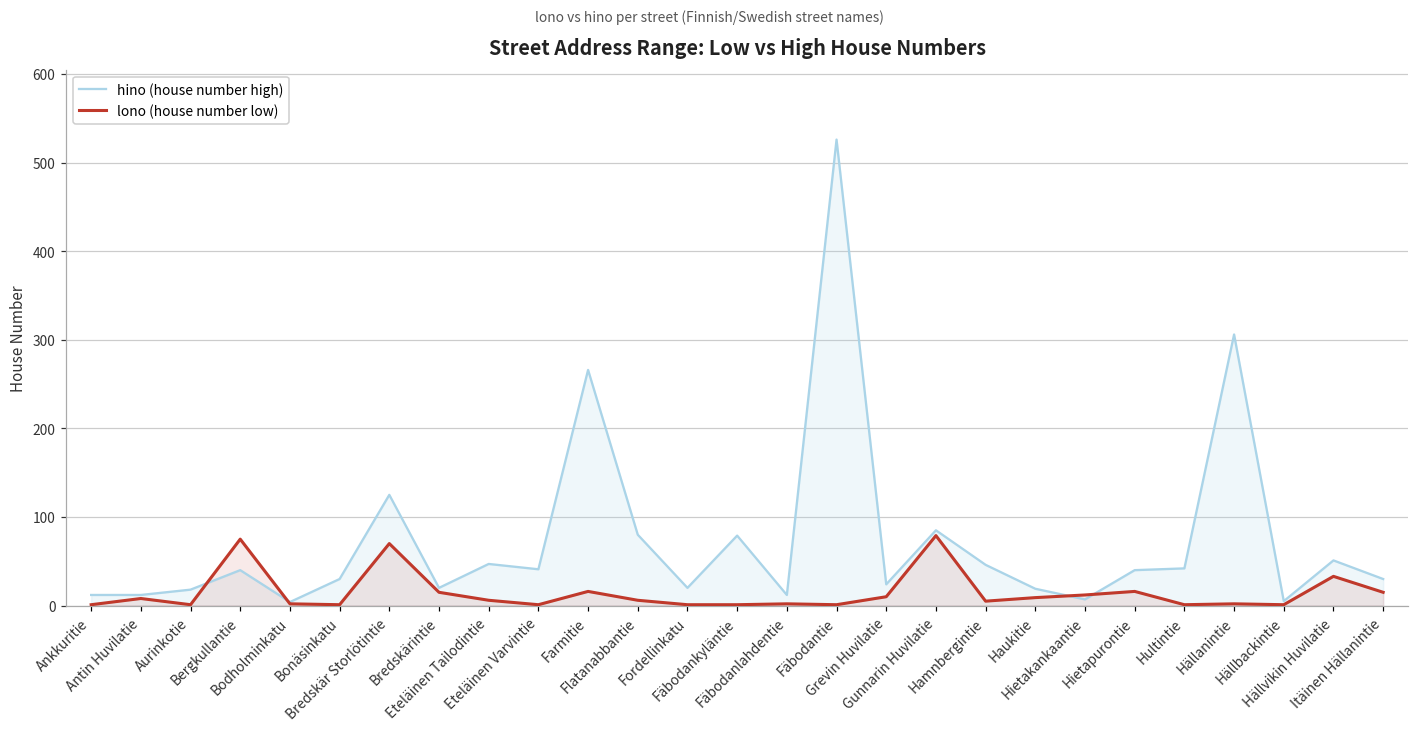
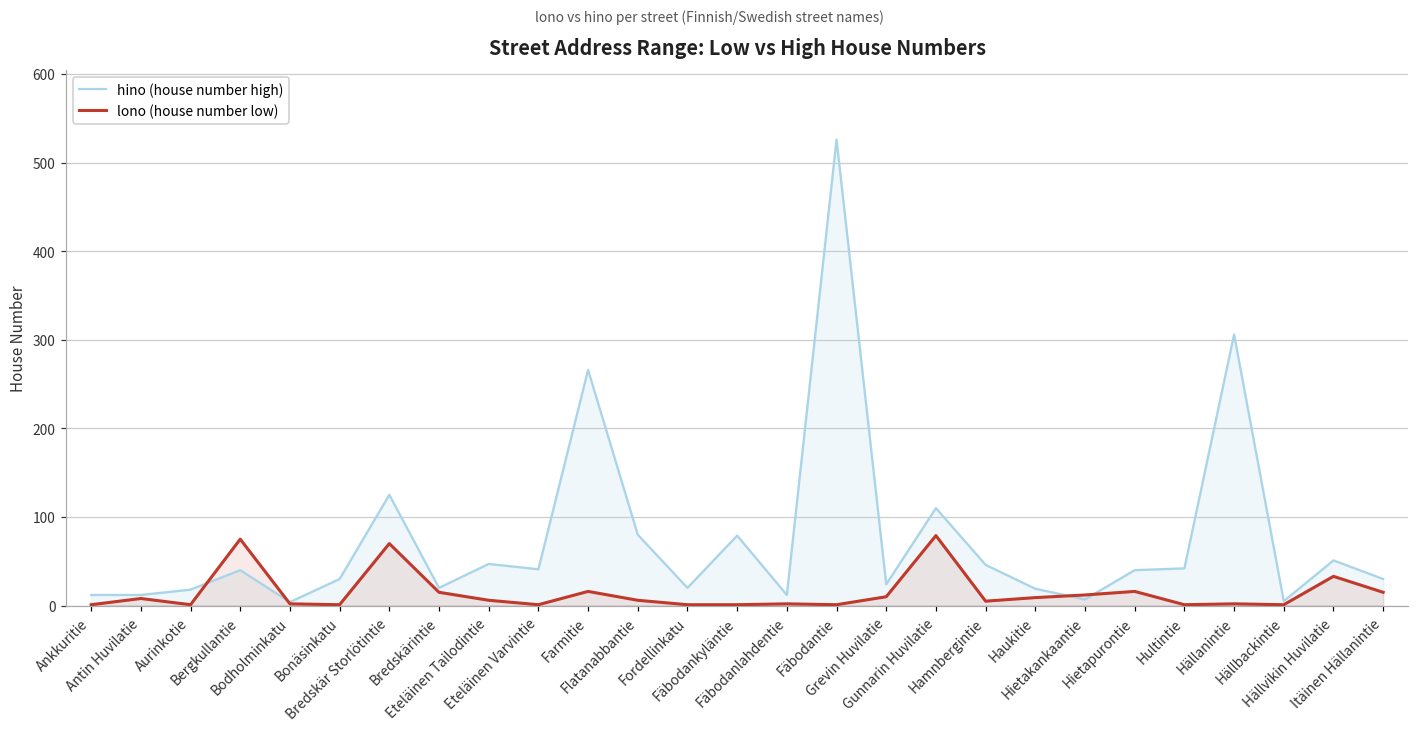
  {
    "hino (house number high)": {
      "Ankkuritie": 10,
      "Antin Huvilatie": 10,
      "Aurinkotie": 20,
      "Bergkullantie": 40,
      "Bonäsinkatu": 30,
      "Bredskär Storlötintie": 130,
      "Bredskärintie": 20,
      "Eteläinen Tailodintie": 50,
      "Eteläinen Varvintie": 40,
      "Farmitie": 270,
      "Flatanabbantie": 80,
      "Fordellinkatu": 20,
      "Fäbodankyläntie": 80,
      "Fäbodanlahdentie": 10,
      "Fäbodantie": 530,
      "Grevin Huvilatie": 20,
-     "Gunnarin Huvilatie": 90,
+     "Gunnarin Huvilatie": 110,
      "Hamnbergintie": 50,
      "Haukitie": 20,
      "Hietakankaantie": 10,
      "Hietapurontie": 40,
      "Hultintie": 40,
      "Hällanintie": 310,
      "Hällbackintie": 10,
      "Hällvikin Huvilatie": 50,
      "Itäinen Hällanintie": 30
    },
    "lono (house number low)": {
      "Ankkuritie": 0,
      "Antin Huvilatie": 10,
      "Aurinkotie": 0,
      "Bergkullantie": 80,
      "Bonäsinkatu": 0,
      "Bredskär Storlötintie": 70,
      "Bredskärintie": 20,
      "Eteläinen Tailodintie": 10,
      "Eteläinen Varvintie": 0,
      "Farmitie": 20,
      "Flatanabbantie": 10,
      "Fordellinkatu": 0,
      "Fäbodankyläntie": 0,
      "Fäbodanlahdentie": 0,
      "Fäbodantie": 0,
      "Grevin Huvilatie": 10,
      "Gunnarin Huvilatie": 80,
      "Hamnbergintie": 10,
      "Haukitie": 10,
      "Hietakankaantie": 10,
      "Hietapurontie": 20,
      "Hultintie": 0,
      "Hällanintie": 0,
      "Hällbackintie": 0,
      "Hällvikin Huvilatie": 30,
      "Itäinen Hällanintie": 20
    }
  }
